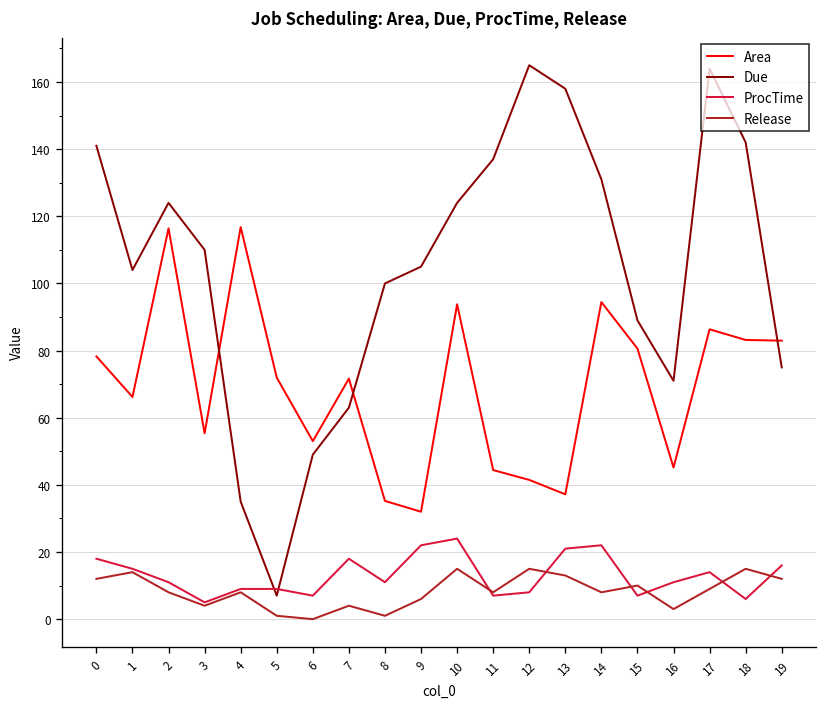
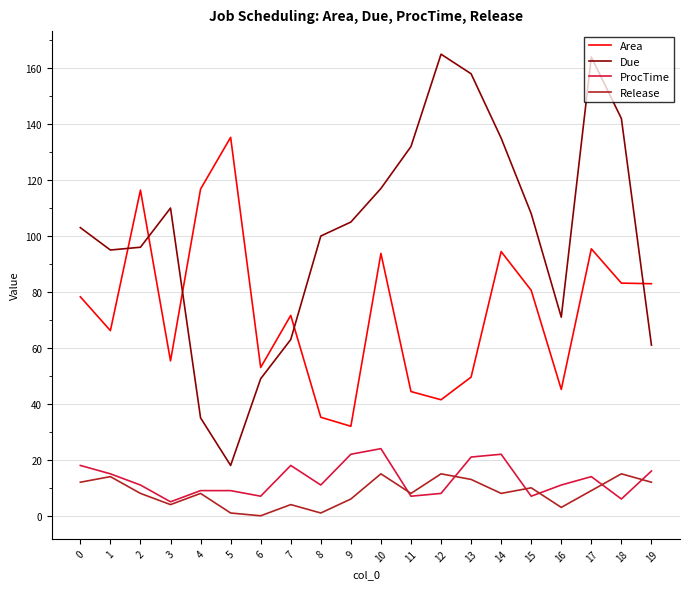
  {
    "Area": {
      "0": 78,
      "1": 66,
      "2": 116,
      "3": 55,
      "4": 117,
-     "5": 72,
+     "5": 135,
      "6": 53,
      "7": 72,
      "8": 35,
      "9": 32,
      "10": 94,
      "11": 44,
      "12": 41,
-     "13": 37,
+     "13": 50,
      "14": 94,
      "15": 81,
      "16": 45,
-     "17": 86,
+     "17": 95,
      "18": 83,
      "19": 83
    },
    "Due": {
-     "0": 141,
-     "1": 104,
-     "2": 124,
+     "0": 103,
+     "1": 95,
+     "2": 96,
      "3": 110,
      "4": 35,
-     "5": 7,
+     "5": 18,
      "6": 49,
      "7": 63,
      "8": 100,
      "9": 105,
-     "10": 124,
-     "11": 137,
+     "10": 117,
+     "11": 132,
      "12": 165,
      "13": 158,
-     "14": 131,
-     "15": 89,
+     "14": 135,
+     "15": 108,
      "16": 71,
      "18": 142,
-     "19": 75
+     "19": 61
    }
  }
